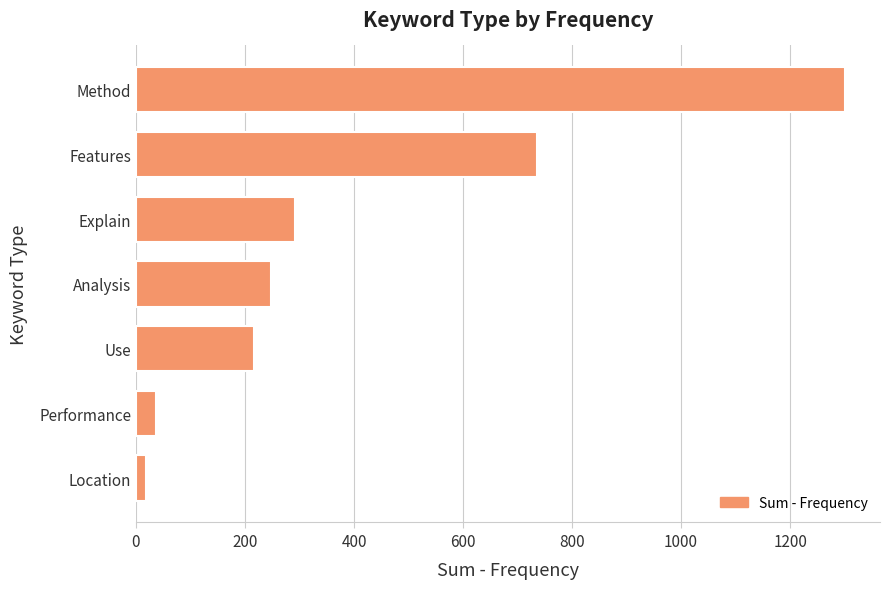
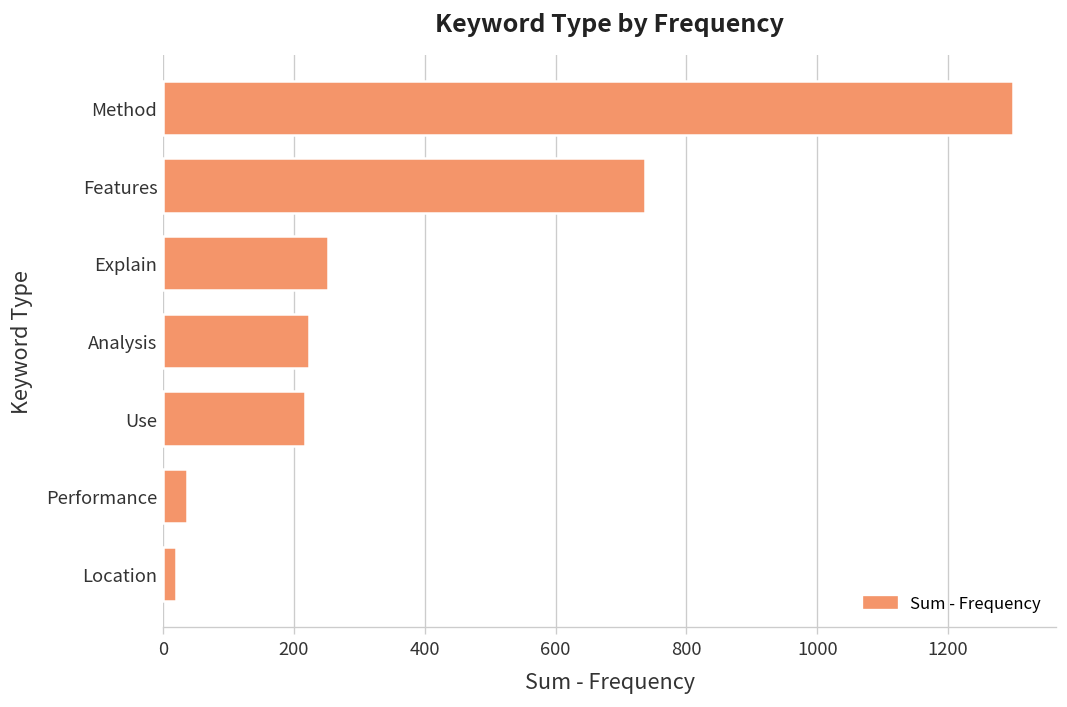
  {
    "Method": 1300,
    "Features": 740,
-   "Explain": 290,
-   "Analysis": 250,
+   "Explain": 250,
+   "Analysis": 220,
    "Use": 220,
    "Performance": 40,
    "Location": 20
  }
